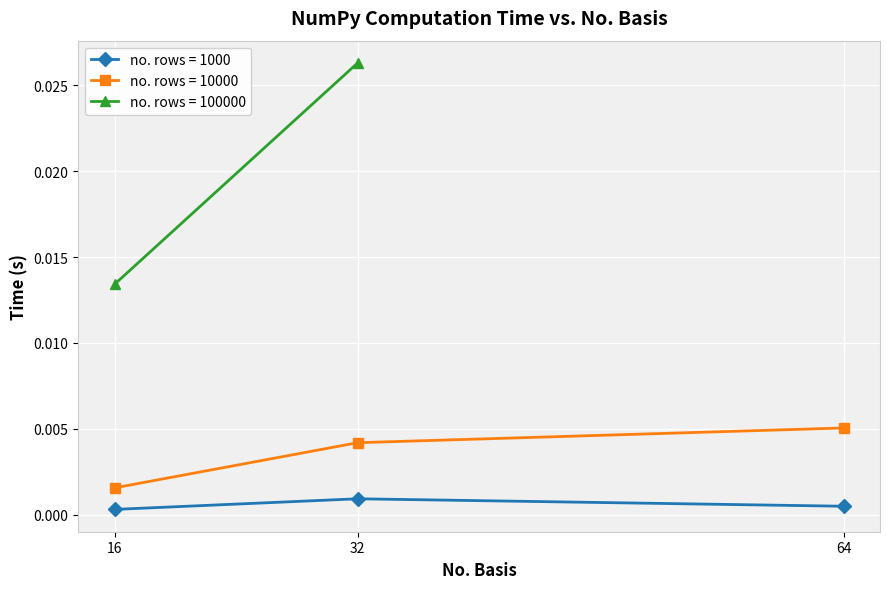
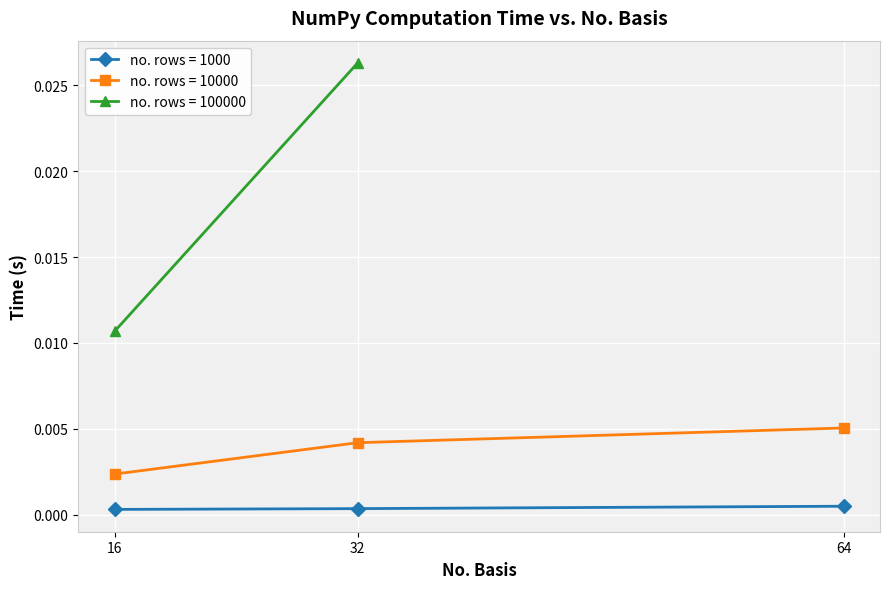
  {
    "no. rows = 1000": {
      "16": 0.0003,
-     "32": 0.0009,
+     "32": 0.0004,
      "64": 0.0005
    },
    "no. rows = 10000": {
-     "16": 0.0016,
+     "16": 0.0024,
      "32": 0.0042,
      "64": 0.0051
    },
    "no. rows = 100000": {
-     "16": 0.0134,
+     "16": 0.0107,
      "32": 0.0263
    }
  }
